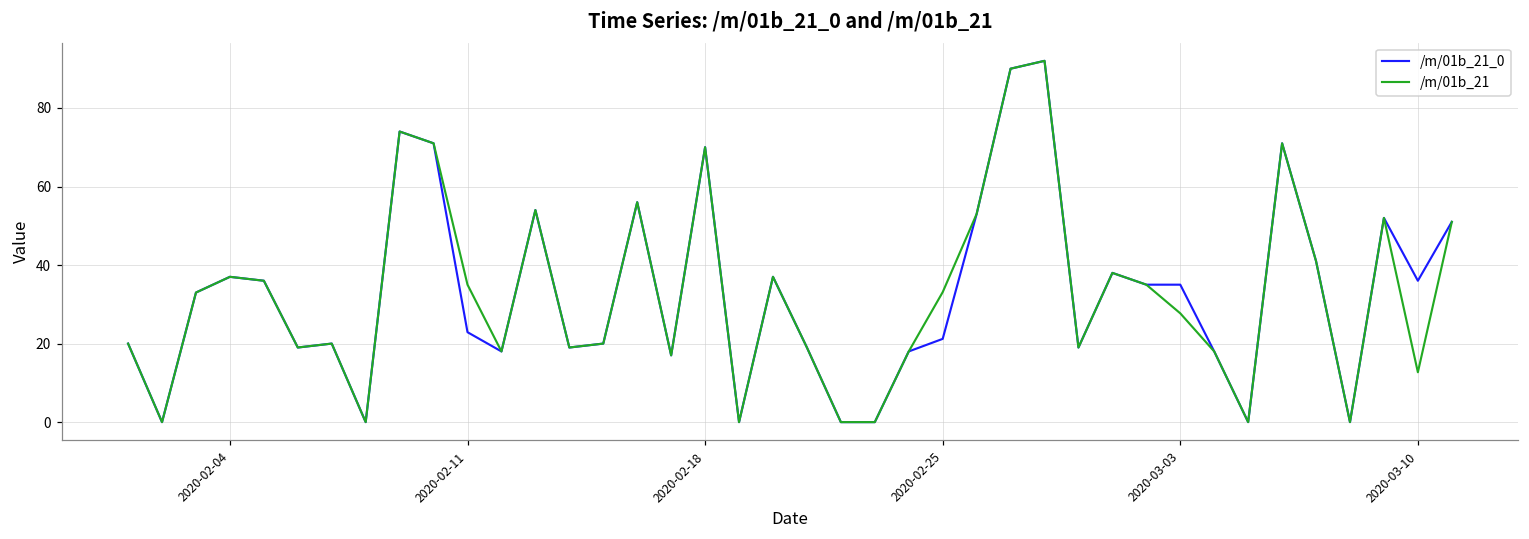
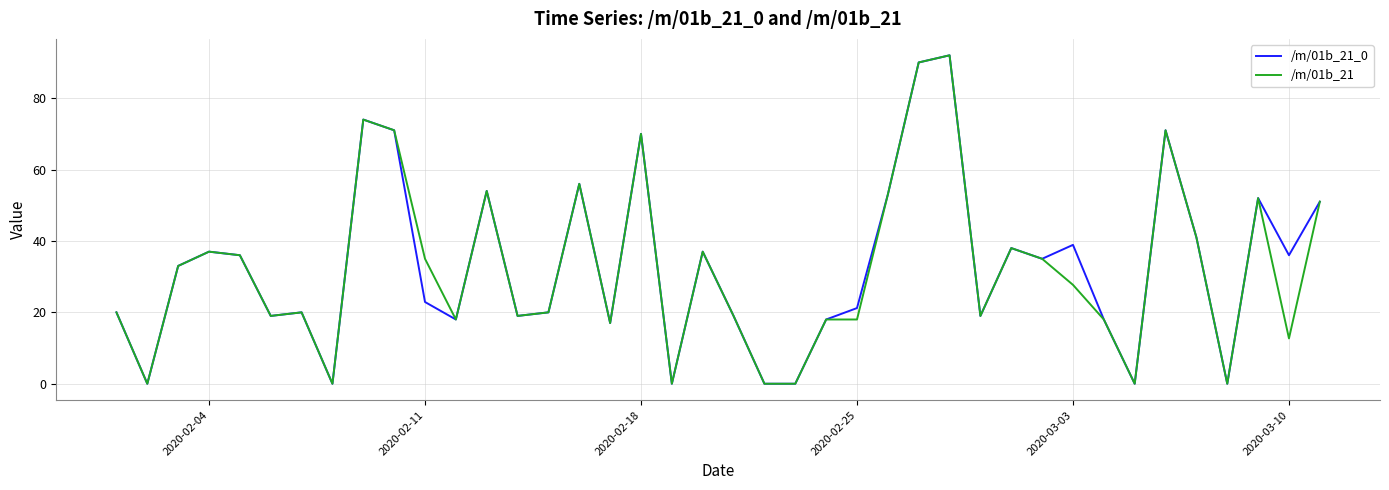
  {
    "/m/01b_21_0": {
      "2020-02-11": 23,
      "2020-02-25": 21,
-     "2020-03-03": 35,
+     "2020-03-03": 39,
      "2020-03-10": 36
    },
    "/m/01b_21": {
      "2020-02-11": 35,
-     "2020-02-25": 33,
+     "2020-02-25": 18,
      "2020-03-03": 28,
      "2020-03-10": 13
    }
  }
